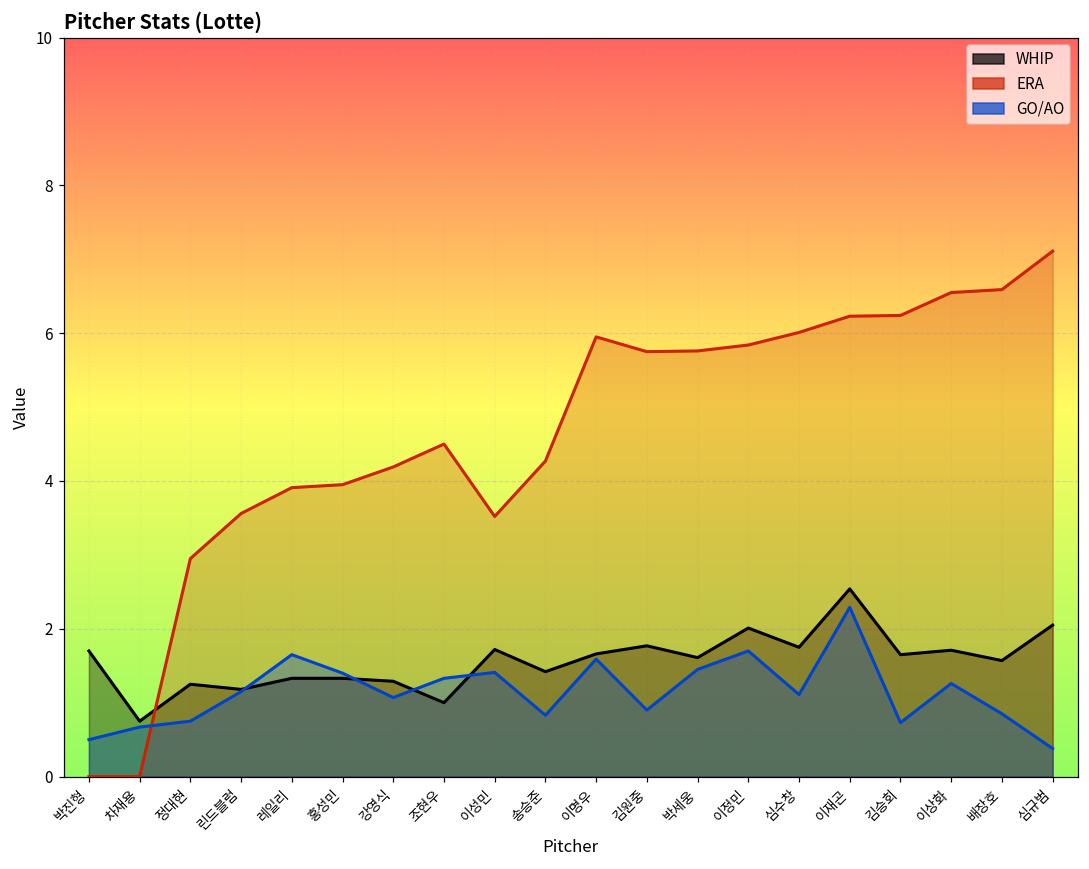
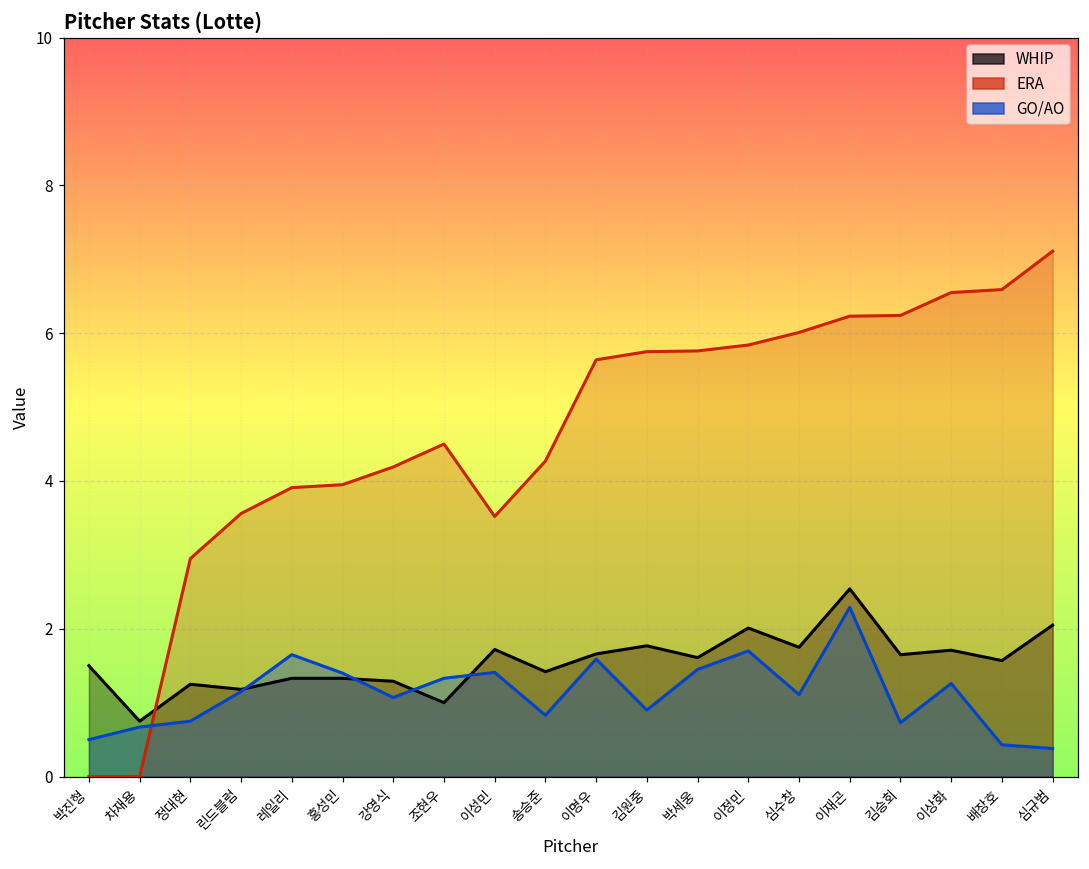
  {
    "WHIP": {
-     "박진형": 1.7,
+     "박진형": 1.5,
      "차재용": 0.8,
      "정대현": 1.3,
      "레일리": 1.3,
      "홍성민": 1.3,
      "강영식": 1.3,
      "조현우": 1.0,
      "이성민": 1.7,
      "송승준": 1.4,
      "이명우": 1.7,
      "김원중": 1.8,
      "박세웅": 1.6,
      "이정민": 2.0,
      "심수창": 1.8,
      "이재곤": 2.5,
      "김승회": 1.7,
      "이상화": 1.7,
      "배장호": 1.6,
      "심규범": 2.1
    },
    "ERA": {
      "박진형": 0.0,
      "차재용": 0.0,
      "정대현": 3.0,
      "린드블럼": 3.6,
      "레일리": 3.9,
      "홍성민": 4.0,
      "강영식": 4.2,
      "조현우": 4.5,
      "이성민": 3.5,
      "송승준": 4.3,
-     "이명우": 6.0,
+     "이명우": 5.6,
      "김원중": 5.8,
      "박세웅": 5.8,
      "이정민": 5.8,
      "심수창": 6.0,
      "이재곤": 6.2,
      "김승회": 6.2,
      "이상화": 6.6,
      "배장호": 6.6,
      "심규범": 7.1
    },
    "GO/AO": {
      "박진형": 0.5,
      "차재용": 0.7,
      "정대현": 0.8,
      "레일리": 1.7,
      "홍성민": 1.4,
      "강영식": 1.1,
      "조현우": 1.3,
      "이성민": 1.4,
      "송승준": 0.8,
      "이명우": 1.6,
      "김원중": 0.9,
      "박세웅": 1.5,
      "이정민": 1.7,
      "심수창": 1.1,
      "이재곤": 2.3,
      "김승회": 0.7,
      "이상화": 1.3,
-     "배장호": 0.9,
+     "배장호": 0.4,
      "심규범": 0.4
    }
  }
